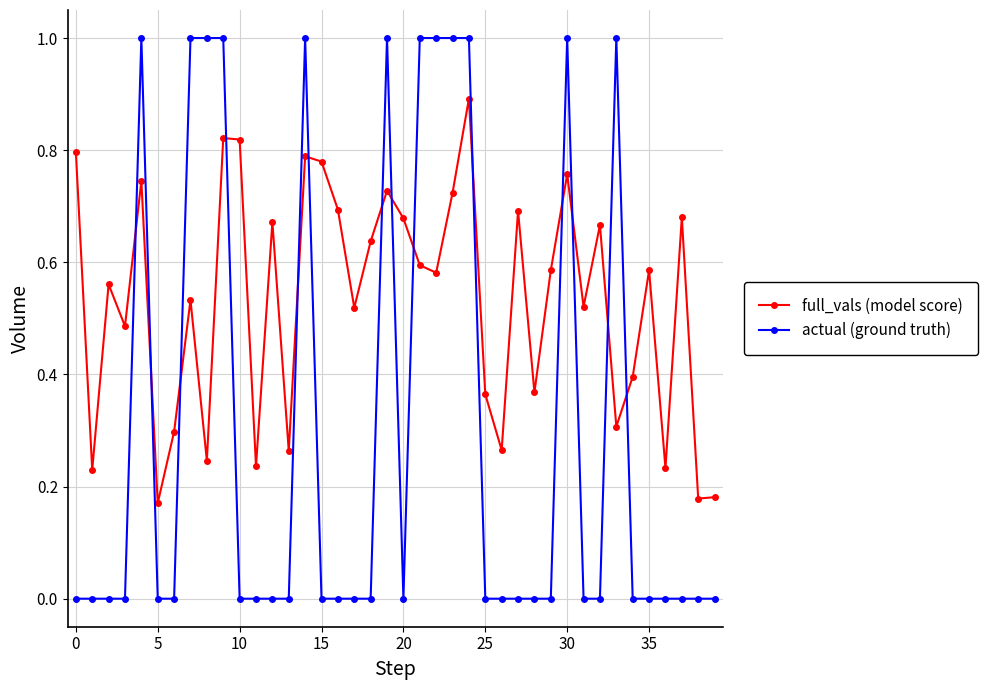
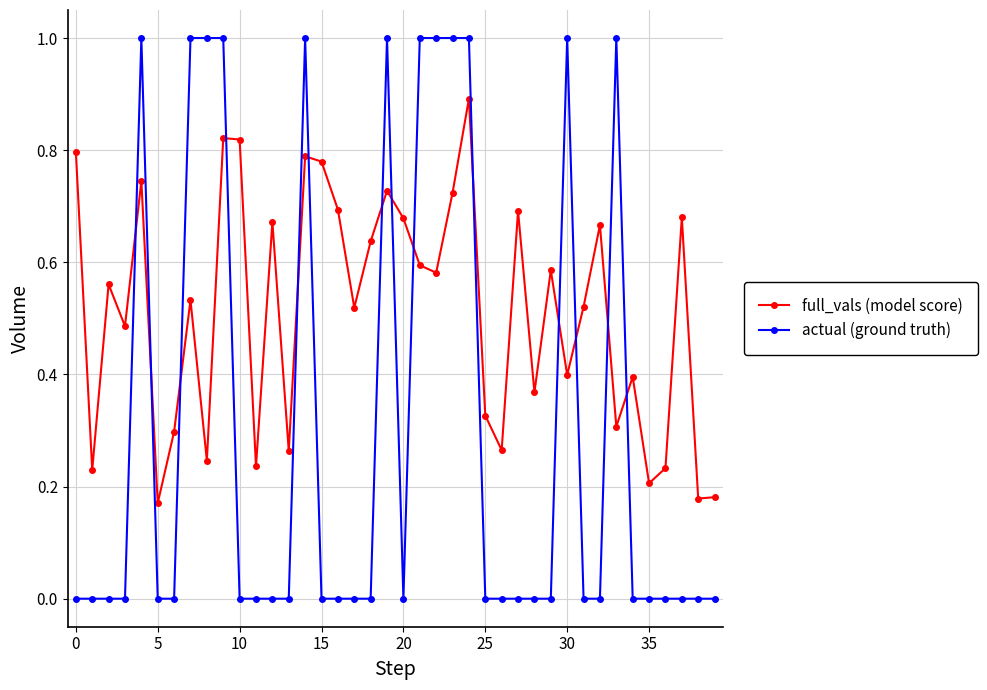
  {
    "full_vals (model score)": {
      "0": 0.80,
      "5": 0.17,
      "10": 0.82,
      "15": 0.78,
      "20": 0.68,
-     "25": 0.36,
-     "30": 0.76,
-     "35": 0.59
+     "25": 0.33,
+     "30": 0.40,
+     "35": 0.21
    },
    "actual (ground truth)": {
      "0": 0.00,
      "5": 0.00,
      "10": 0.00,
      "15": 0.00,
      "20": 0.00,
      "25": 0.00,
      "30": 1.00,
      "35": 0.00
    }
  }
